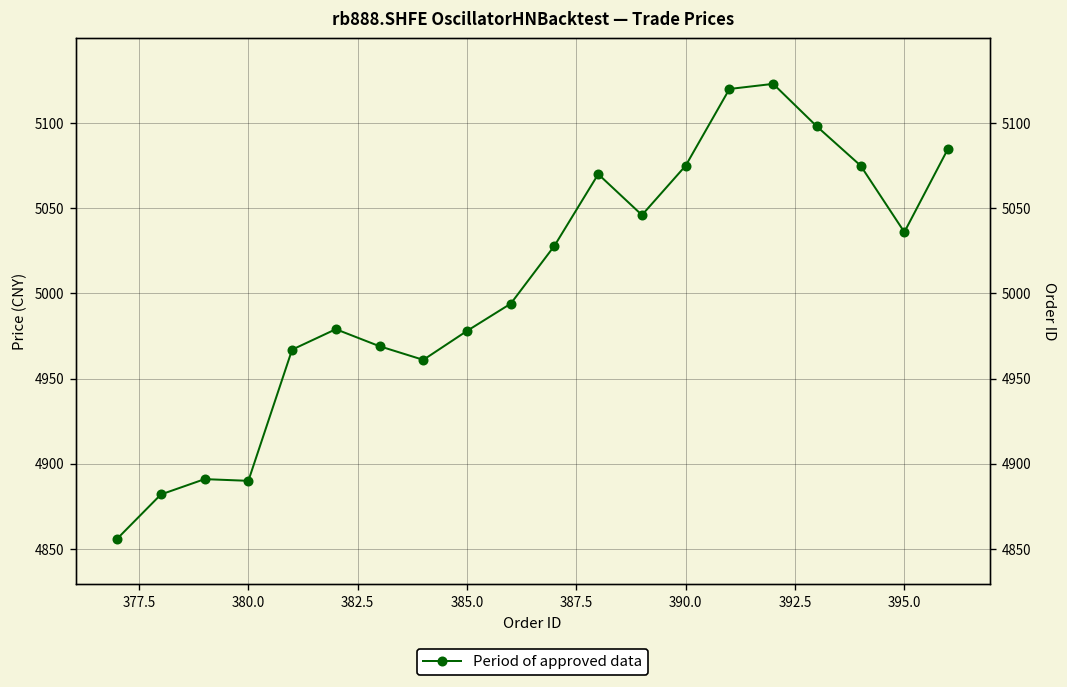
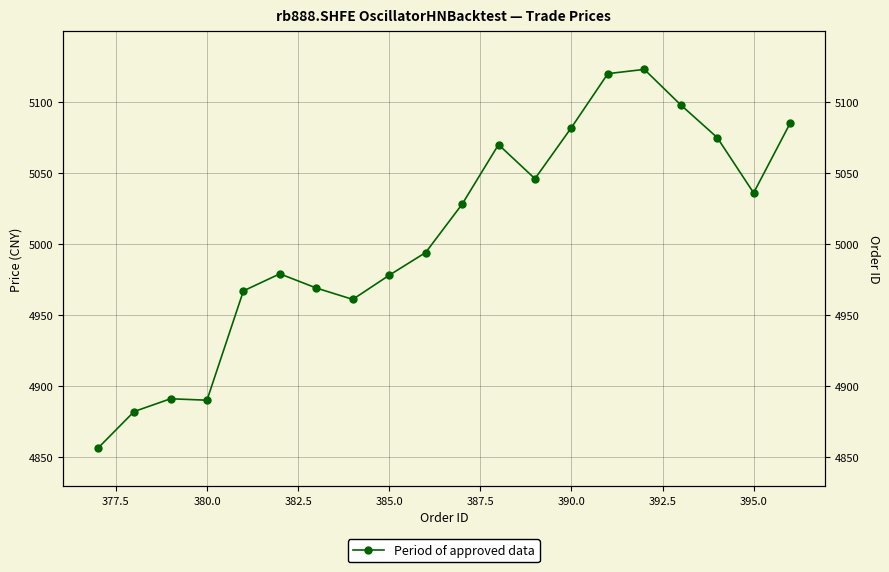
  {
    "380.0": 4890,
    "385.0": 4978,
-   "390.0": 5075,
+   "390.0": 5082,
    "395.0": 5036
  }
